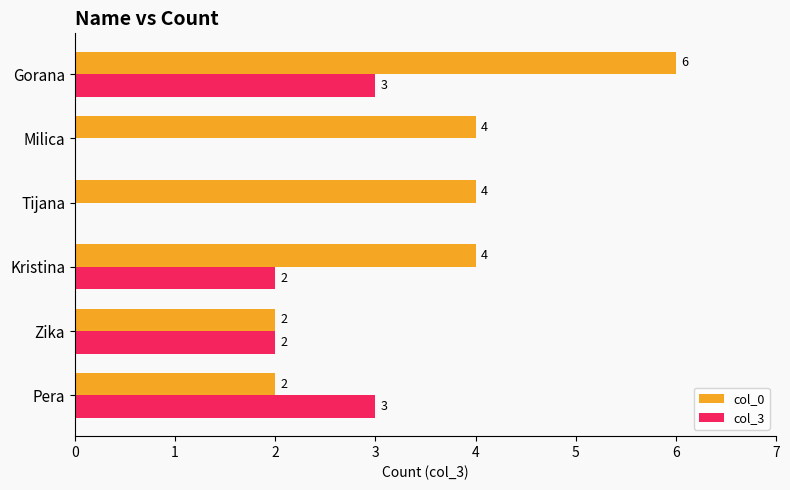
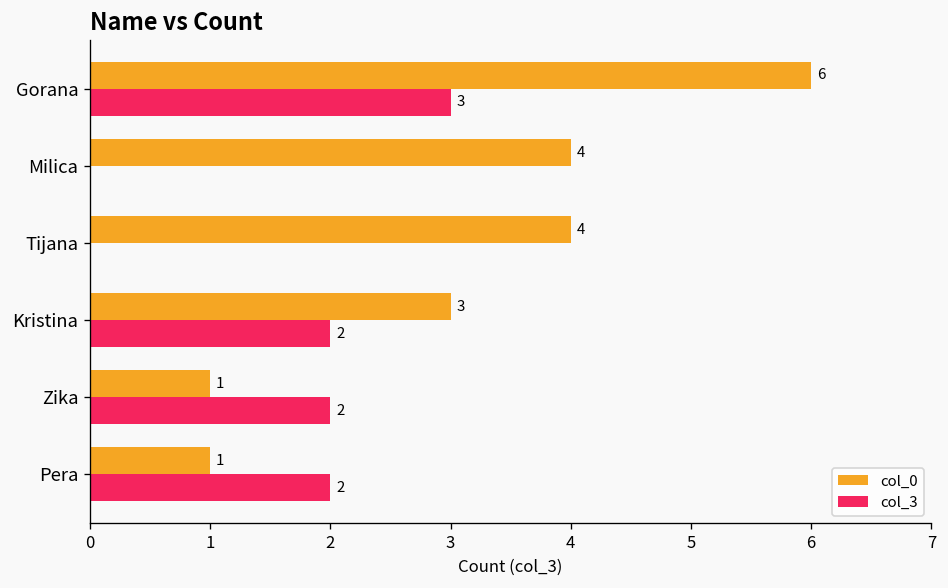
  {
    "col_0": {
      "Gorana": 6,
      "Milica": 4,
      "Tijana": 4,
-     "Kristina": 4,
-     "Zika": 2,
-     "Pera": 2
+     "Kristina": 3,
+     "Zika": 1,
+     "Pera": 1
    },
    "col_3": {
      "Gorana": 3,
      "Kristina": 2,
      "Zika": 2,
-     "Pera": 3
+     "Pera": 2
    }
  }
